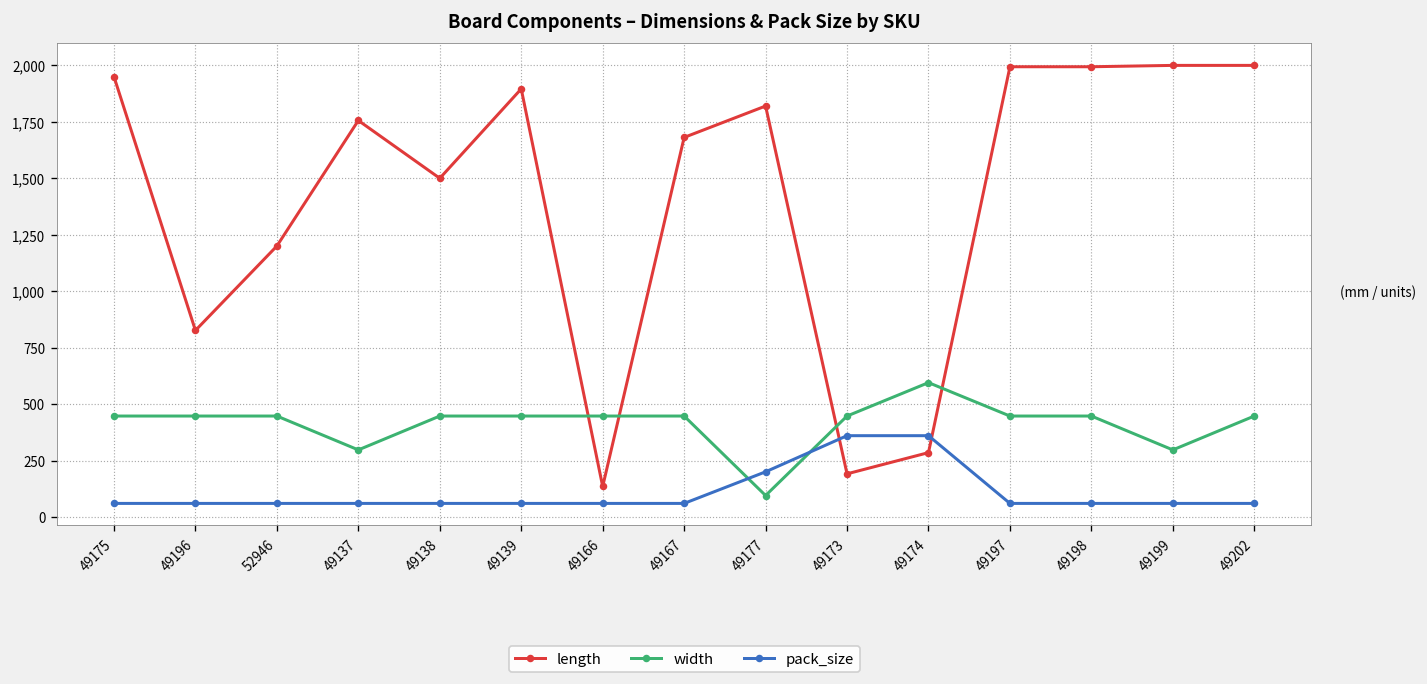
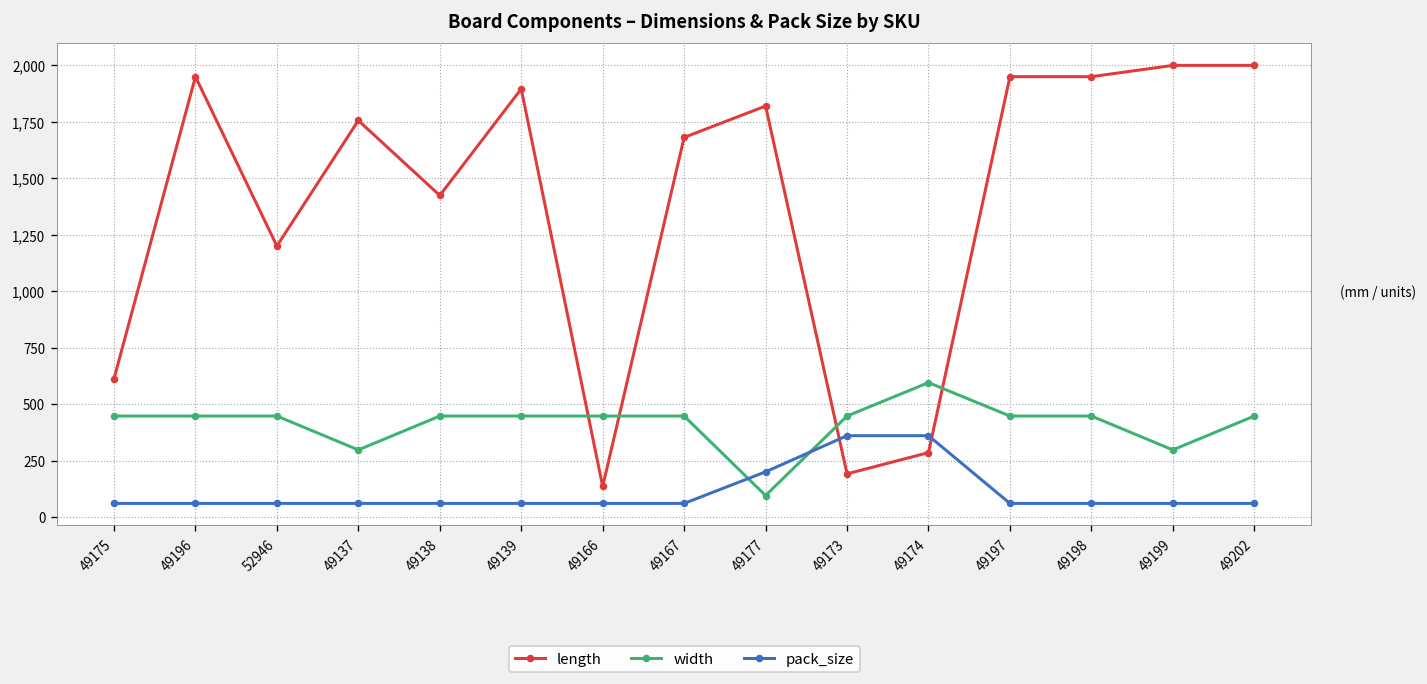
  {
    "length": {
-     "49175": "1,950",
-     "49196": "830",
+     "49175": "610",
+     "49196": "1,950",
      "52946": "1,200",
      "49137": "1,760",
-     "49138": "1,500",
+     "49138": "1,420",
      "49139": "1,900",
      "49166": "140",
      "49167": "1,680",
      "49177": "1,820",
      "49173": "190",
      "49174": "290",
-     "49197": "1,990",
-     "49198": "1,990",
+     "49197": "1,950",
+     "49198": "1,950",
      "49199": "2,000",
      "49202": "2,000"
    },
    "width": {
      "49175": "450",
      "49196": "450",
      "52946": "450",
      "49137": "300",
      "49138": "450",
      "49139": "450",
      "49166": "450",
      "49167": "450",
      "49177": "100",
      "49173": "450",
      "49174": "600",
      "49197": "450",
      "49198": "450",
      "49199": "300",
      "49202": "450"
    },
    "pack_size": {
      "49175": "60",
      "49196": "60",
      "52946": "60",
      "49137": "60",
      "49138": "60",
      "49139": "60",
      "49166": "60",
      "49167": "60",
      "49177": "200",
      "49173": "360",
      "49174": "360",
      "49197": "60",
      "49198": "60",
      "49199": "60",
      "49202": "60"
    }
  }
